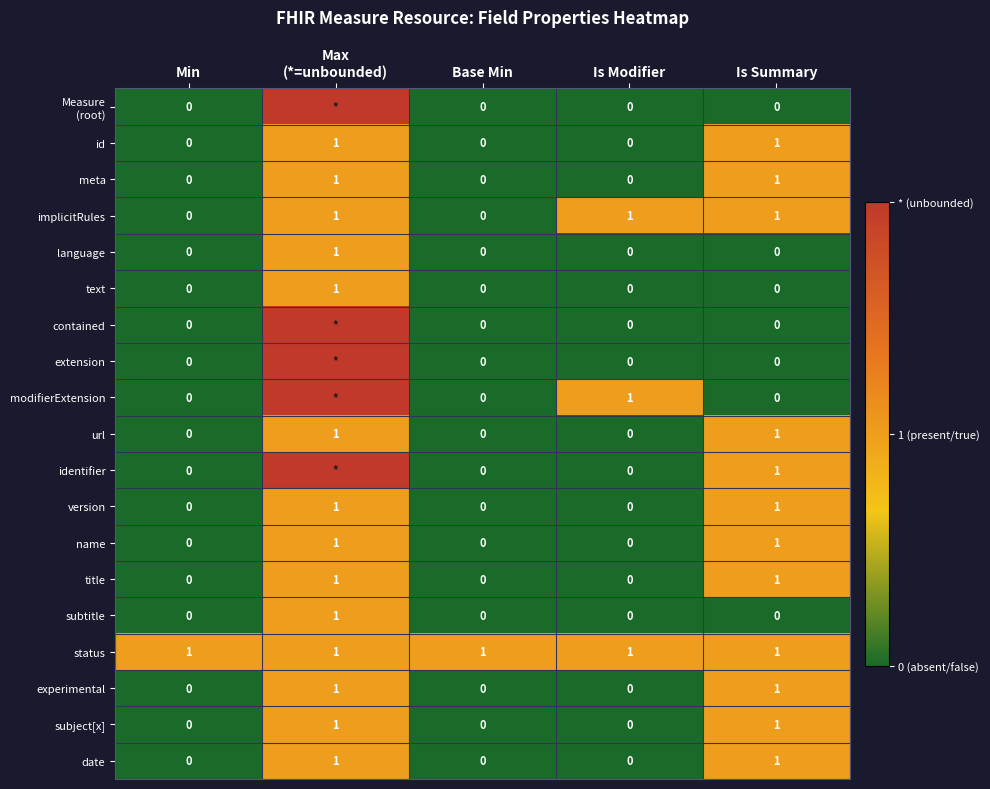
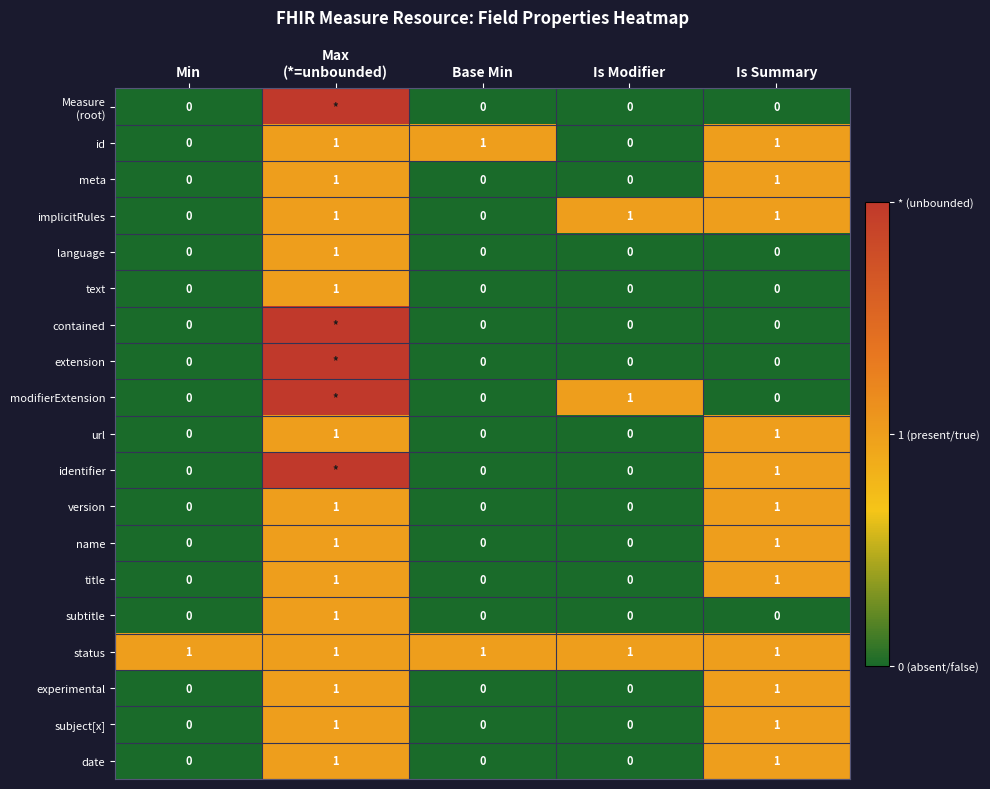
  {
    "Measure (root)": {
      "Min": 0,
      "Base Min": 0,
      "Is Modifier": 0,
      "Is Summary": 0
    },
    "id": {
      "Min": 0,
      "Max (*=unbounded)": 1,
-     "Base Min": 0,
+     "Base Min": 1,
      "Is Modifier": 0,
      "Is Summary": 1
    },
    "meta": {
      "Min": 0,
      "Max (*=unbounded)": 1,
      "Base Min": 0,
      "Is Modifier": 0,
      "Is Summary": 1
    },
    "implicitRules": {
      "Min": 0,
      "Max (*=unbounded)": 1,
      "Base Min": 0,
      "Is Modifier": 1,
      "Is Summary": 1
    },
    "language": {
      "Min": 0,
      "Max (*=unbounded)": 1,
      "Base Min": 0,
      "Is Modifier": 0,
      "Is Summary": 0
    },
    "text": {
      "Min": 0,
      "Max (*=unbounded)": 1,
      "Base Min": 0,
      "Is Modifier": 0,
      "Is Summary": 0
    },
    "contained": {
      "Min": 0,
      "Base Min": 0,
      "Is Modifier": 0,
      "Is Summary": 0
    },
    "extension": {
      "Min": 0,
      "Base Min": 0,
      "Is Modifier": 0,
      "Is Summary": 0
    },
    "modifierExtension": {
      "Min": 0,
      "Base Min": 0,
      "Is Modifier": 1,
      "Is Summary": 0
    },
    "url": {
      "Min": 0,
      "Max (*=unbounded)": 1,
      "Base Min": 0,
      "Is Modifier": 0,
      "Is Summary": 1
    },
    "identifier": {
      "Min": 0,
      "Base Min": 0,
      "Is Modifier": 0,
      "Is Summary": 1
    },
    "version": {
      "Min": 0,
      "Max (*=unbounded)": 1,
      "Base Min": 0,
      "Is Modifier": 0,
      "Is Summary": 1
    },
    "name": {
      "Min": 0,
      "Max (*=unbounded)": 1,
      "Base Min": 0,
      "Is Modifier": 0,
      "Is Summary": 1
    },
    "title": {
      "Min": 0,
      "Max (*=unbounded)": 1,
      "Base Min": 0,
      "Is Modifier": 0,
      "Is Summary": 1
    },
    "subtitle": {
      "Min": 0,
      "Max (*=unbounded)": 1,
      "Base Min": 0,
      "Is Modifier": 0,
      "Is Summary": 0
    },
    "status": {
      "Min": 1,
      "Max (*=unbounded)": 1,
      "Base Min": 1,
      "Is Modifier": 1,
      "Is Summary": 1
    },
    "experimental": {
      "Min": 0,
      "Max (*=unbounded)": 1,
      "Base Min": 0,
      "Is Modifier": 0,
      "Is Summary": 1
    },
    "subject[x]": {
      "Min": 0,
      "Max (*=unbounded)": 1,
      "Base Min": 0,
      "Is Modifier": 0,
      "Is Summary": 1
    },
    "date": {
      "Min": 0,
      "Max (*=unbounded)": 1,
      "Base Min": 0,
      "Is Modifier": 0,
      "Is Summary": 1
    }
  }
